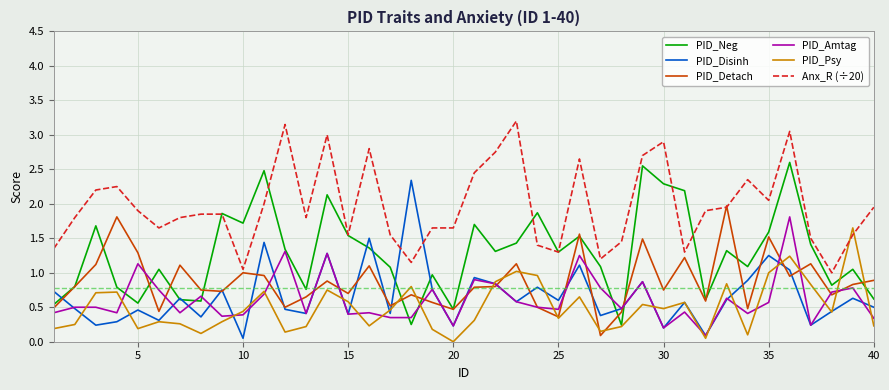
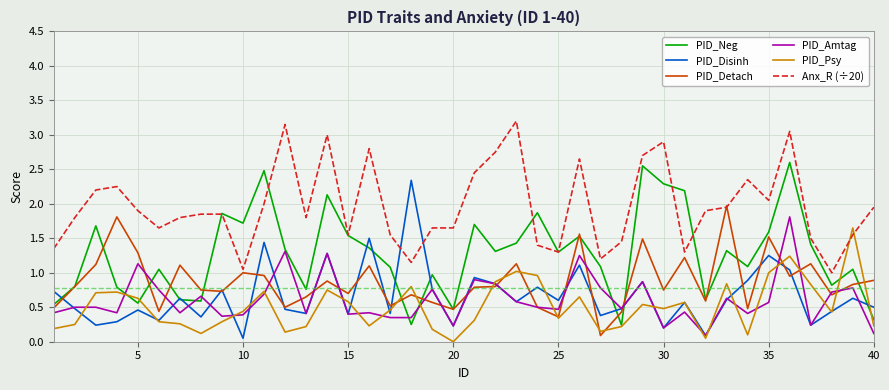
  {
    "PID_Neg": {
      "5": 0.6,
      "10": 1.7,
      "30": 2.3,
      "35": 1.6,
-     "40": 0.6
+     "40": 0.3
    },
    "PID_Disinh": {
      "5": 0.5,
      "10": 0.1,
      "25": 0.6,
      "35": 1.3,
      "40": 0.5
    },
    "PID_Amtag": {
      "5": 1.1,
      "10": 0.4,
      "25": 0.5,
      "35": 0.6,
-     "40": 0.3
+     "40": 0.1
    },
    "PID_Psy": {
-     "5": 0.2,
+     "5": 0.6,
      "10": 0.4,
      "15": 0.6,
      "20": 0.0,
      "30": 0.5,
      "35": 1.0,
      "40": 0.2
    }
  }
